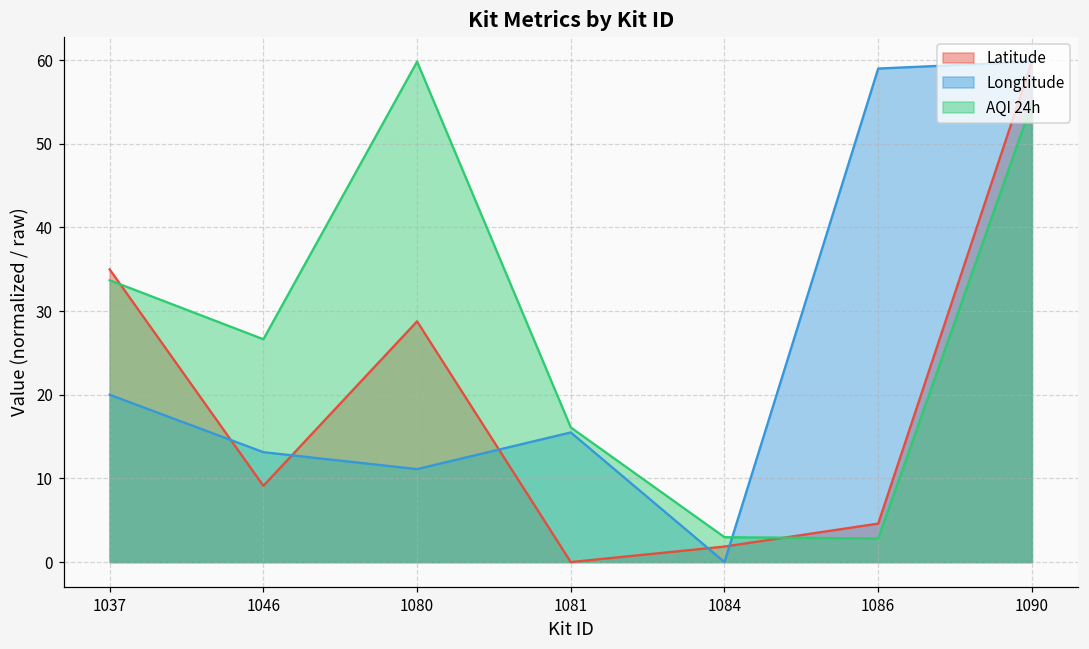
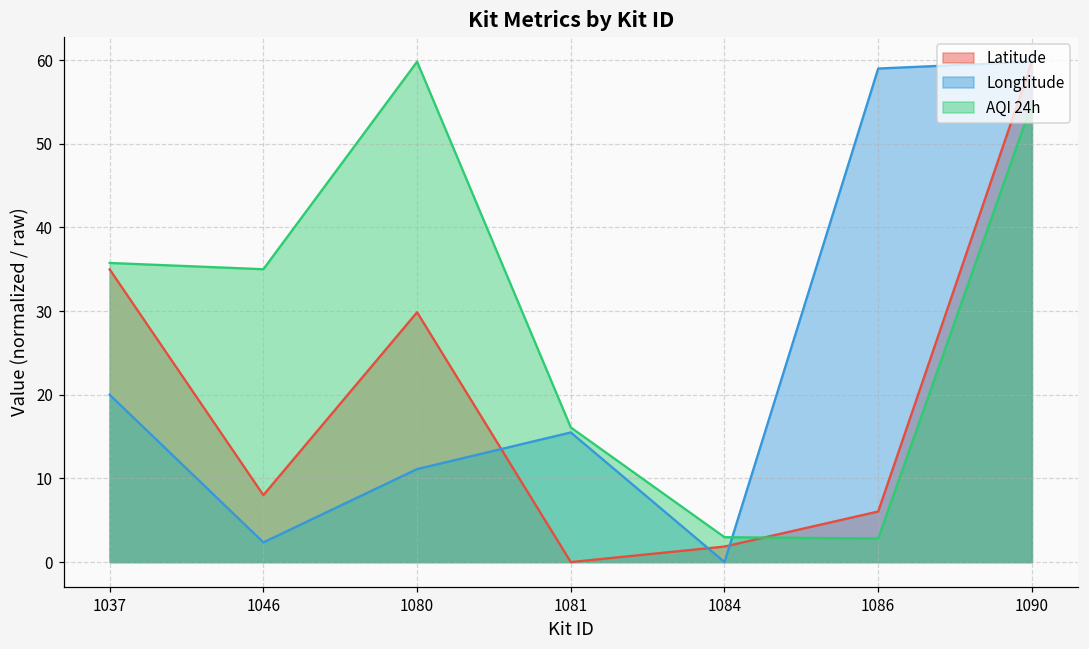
  {
    "Latitude": {
      "1037": 35,
-     "1046": 9,
-     "1080": 29,
+     "1046": 8,
+     "1080": 30,
      "1081": 0,
      "1084": 2,
-     "1086": 5
+     "1086": 6
    },
    "Longtitude": {
      "1037": 20,
-     "1046": 13,
+     "1046": 2,
      "1080": 11,
      "1081": 15,
      "1084": 0,
      "1086": 59
    },
    "AQI 24h": {
-     "1037": 34,
-     "1046": 27,
+     "1037": 36,
+     "1046": 35,
      "1080": 60,
      "1081": 16,
      "1084": 3,
      "1086": 3
    }
  }
